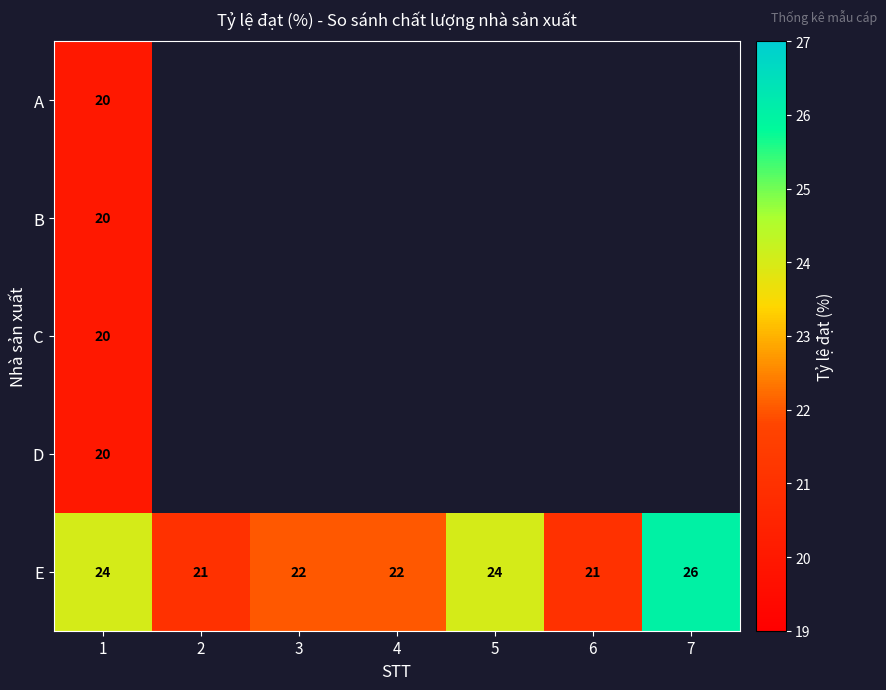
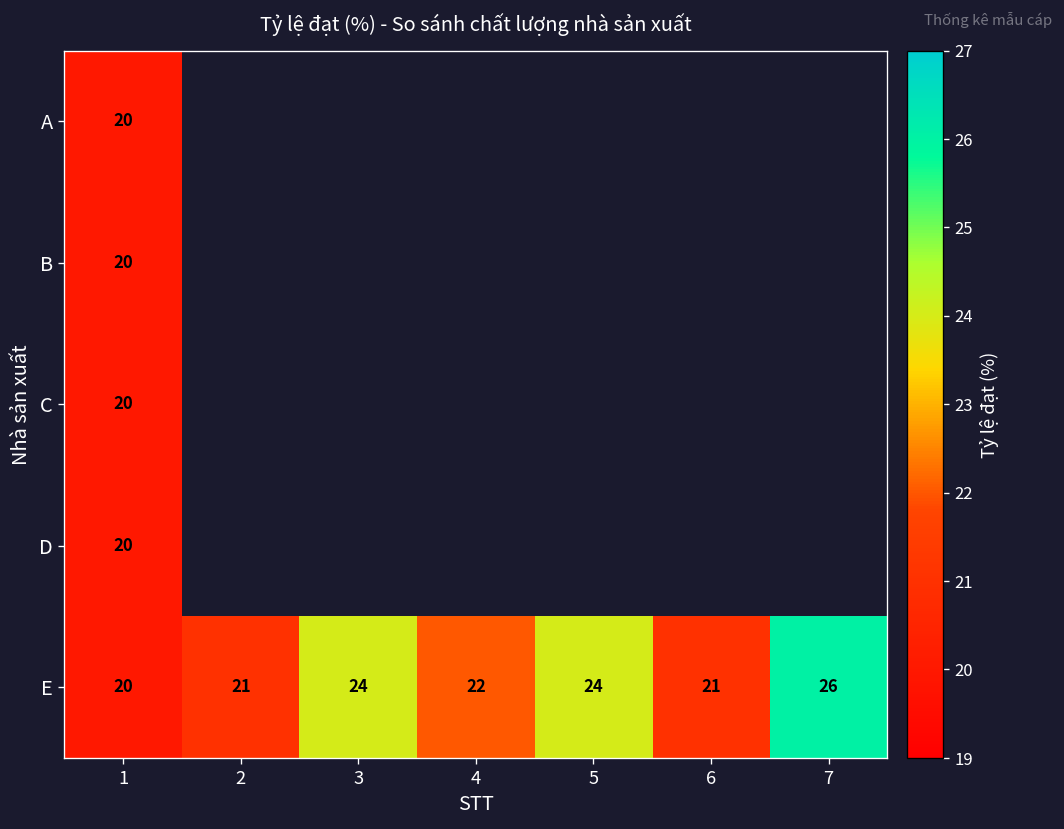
  {
    "A": {
      "1": 20
    },
    "B": {
      "1": 20
    },
    "C": {
      "1": 20
    },
    "D": {
      "1": 20
    },
    "E": {
-     "1": 24,
+     "1": 20,
      "2": 21,
-     "3": 22,
+     "3": 24,
      "4": 22,
      "5": 24,
      "6": 21,
      "7": 26
    }
  }
